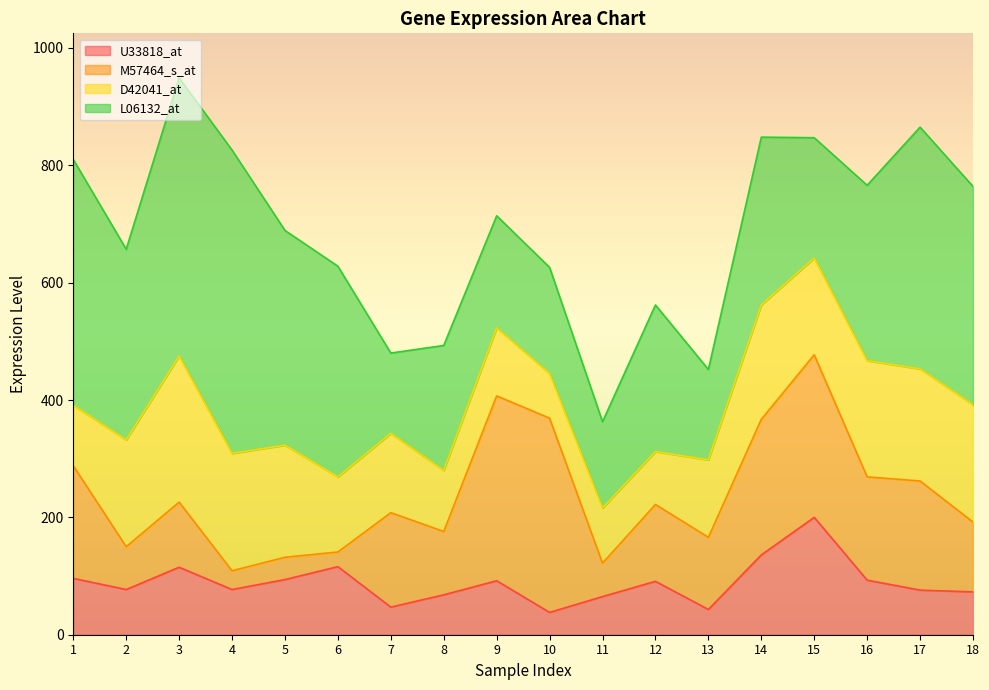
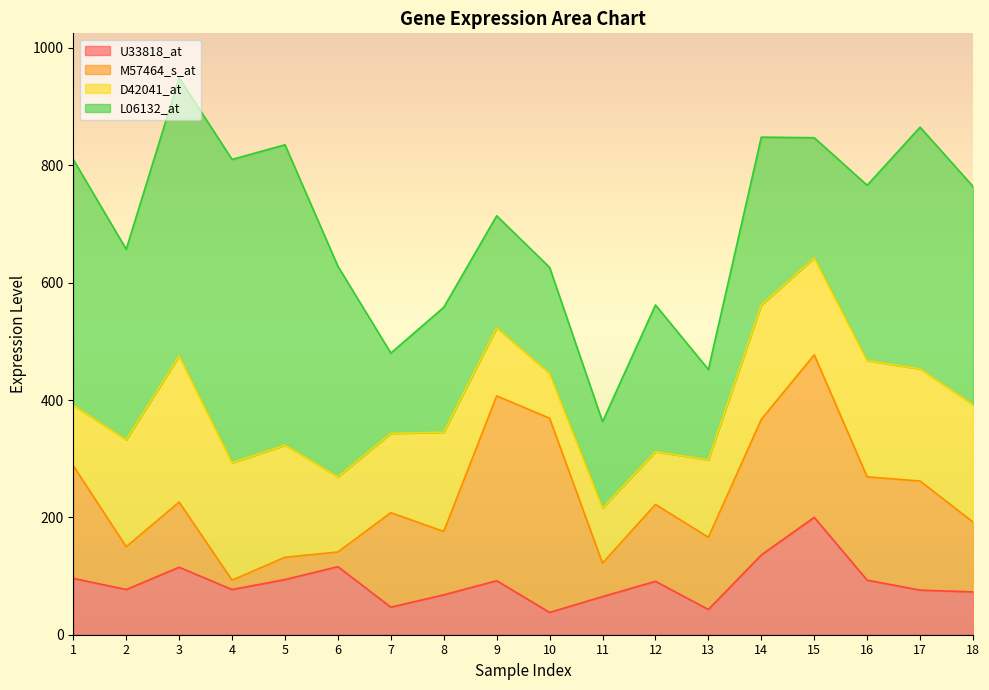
  {
    "U33818_at": {
      "1": 100,
      "2": 80,
      "3": 120,
      "4": 80,
      "5": 90,
      "6": 120,
      "7": 50,
      "8": 70,
      "9": 90,
      "10": 40,
      "11": 70,
      "12": 90,
      "13": 40,
      "14": 140,
      "15": 200,
      "16": 90,
      "17": 80,
      "18": 70
    },
    "M57464_s_at": {
      "1": 190,
      "2": 70,
      "3": 110,
-     "4": 30,
+     "4": 20,
      "5": 40,
      "6": 30,
      "7": 160,
      "8": 110,
      "9": 320,
      "10": 330,
      "11": 60,
      "12": 130,
      "13": 120,
      "14": 230,
      "15": 280,
      "16": 180,
      "17": 190,
      "18": 120
    },
    "D42041_at": {
      "1": 100,
      "2": 180,
      "3": 250,
      "4": 200,
      "5": 190,
      "6": 130,
      "7": 140,
-     "8": 100,
+     "8": 170,
      "9": 120,
      "10": 80,
      "11": 90,
      "12": 90,
      "13": 130,
      "14": 200,
      "15": 170,
      "16": 200,
      "17": 190,
      "18": 200
    },
    "L06132_at": {
      "1": 420,
      "2": 330,
      "4": 520,
-     "5": 370,
+     "5": 510,
      "6": 360,
      "7": 140,
      "8": 210,
      "9": 190,
      "10": 180,
      "11": 150,
      "12": 250,
      "13": 150,
      "14": 290,
      "15": 210,
      "16": 300,
      "17": 410,
      "18": 370
    }
  }
